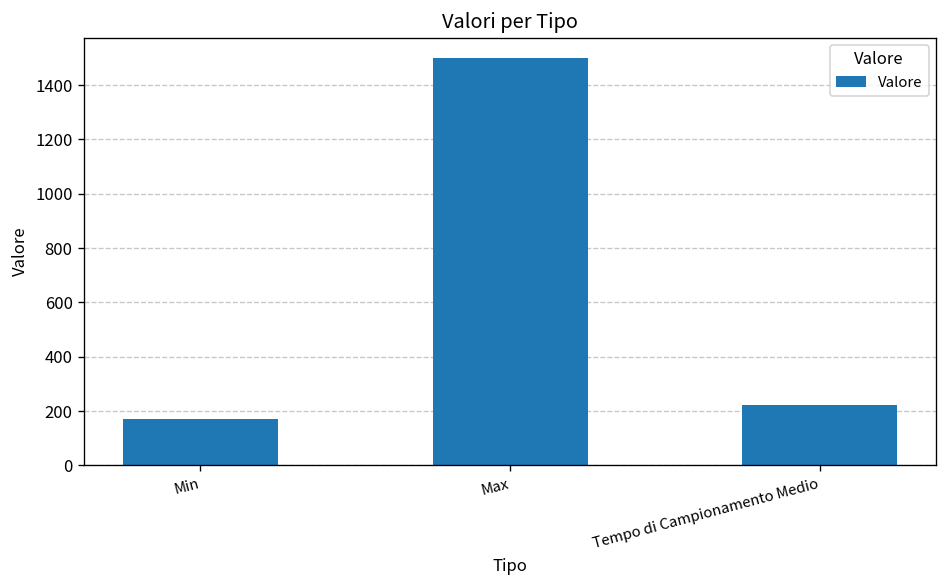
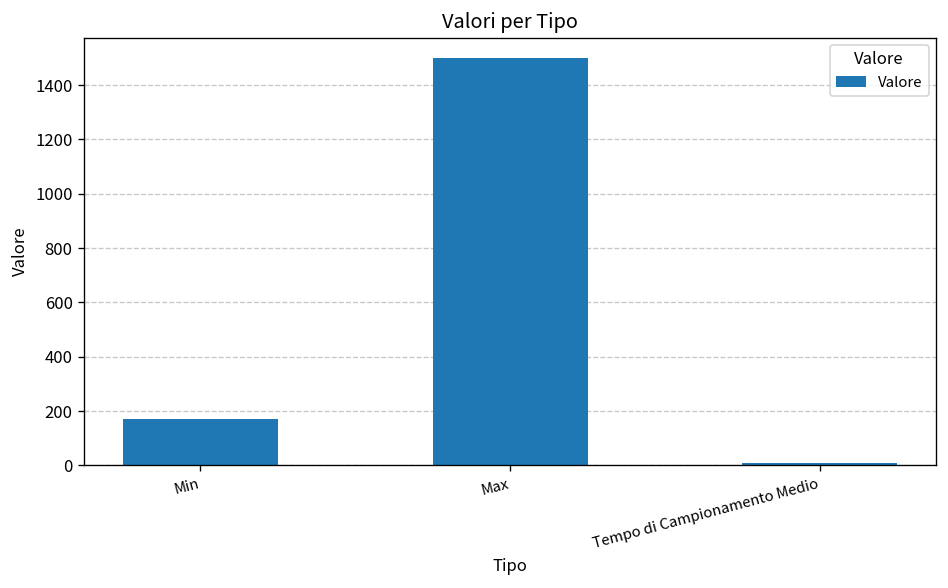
  {
    "Min": 170,
    "Max": 1500,
-   "Tempo di Campionamento Medio": 220
+   "Tempo di Campionamento Medio": 10
  }
